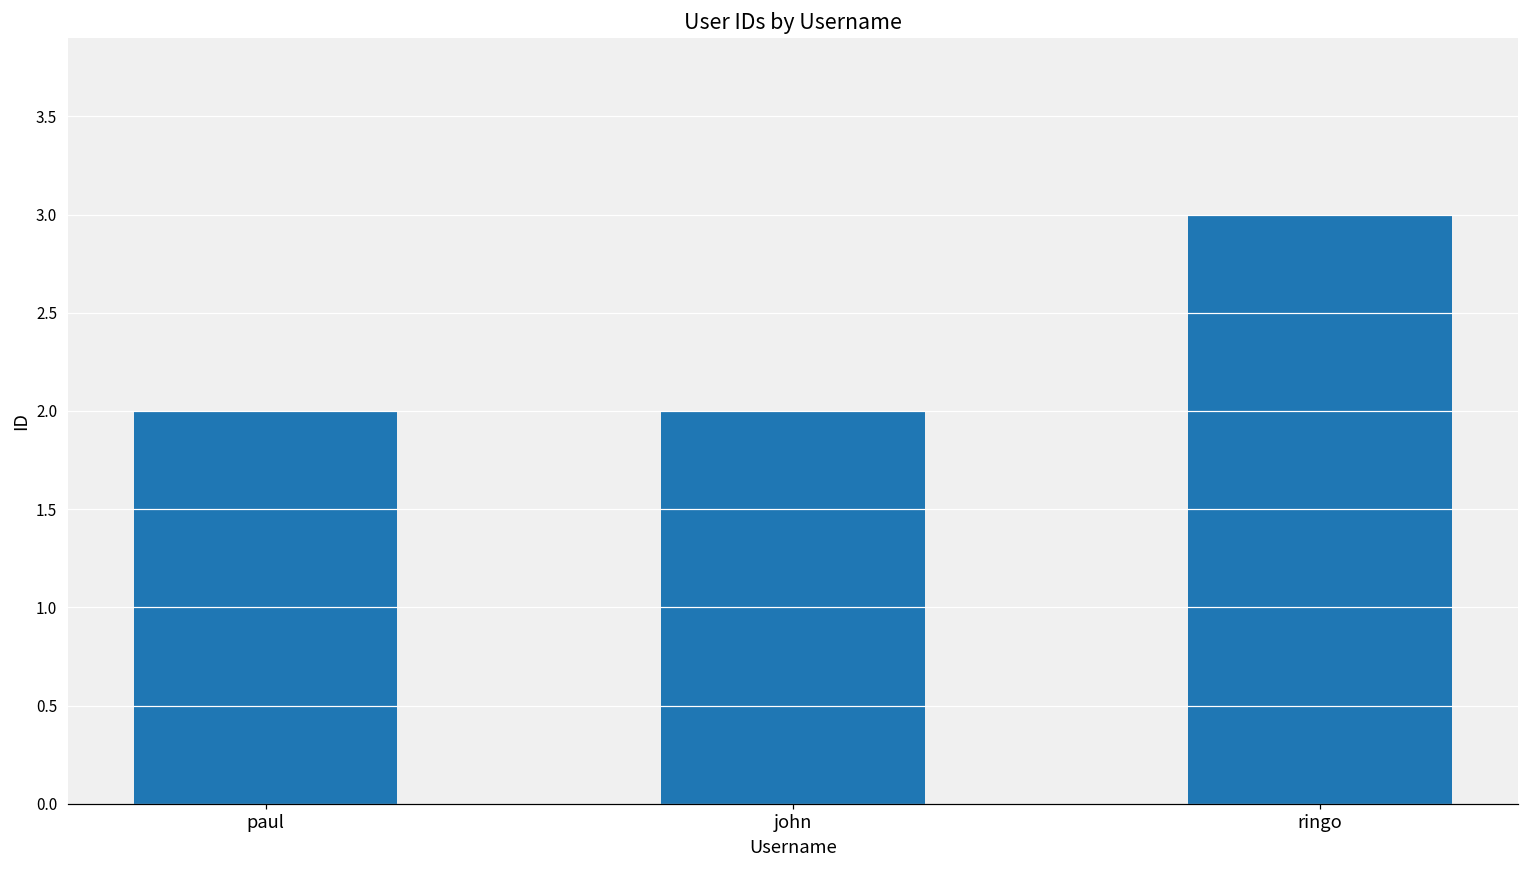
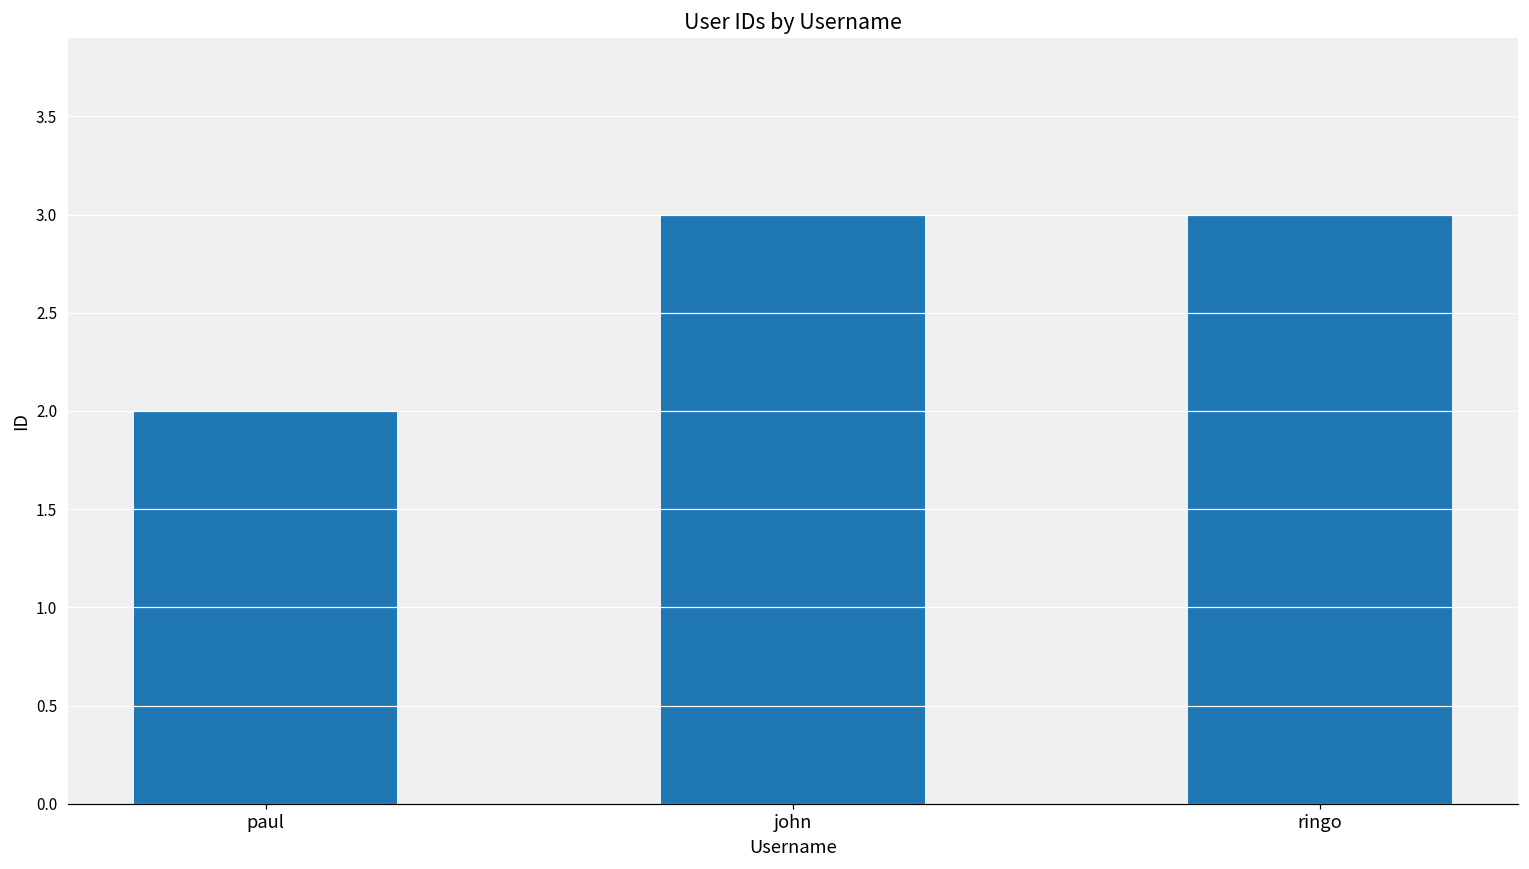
  {
    "paul": 2,
-   "john": 2,
+   "john": 3,
    "ringo": 3
  }
